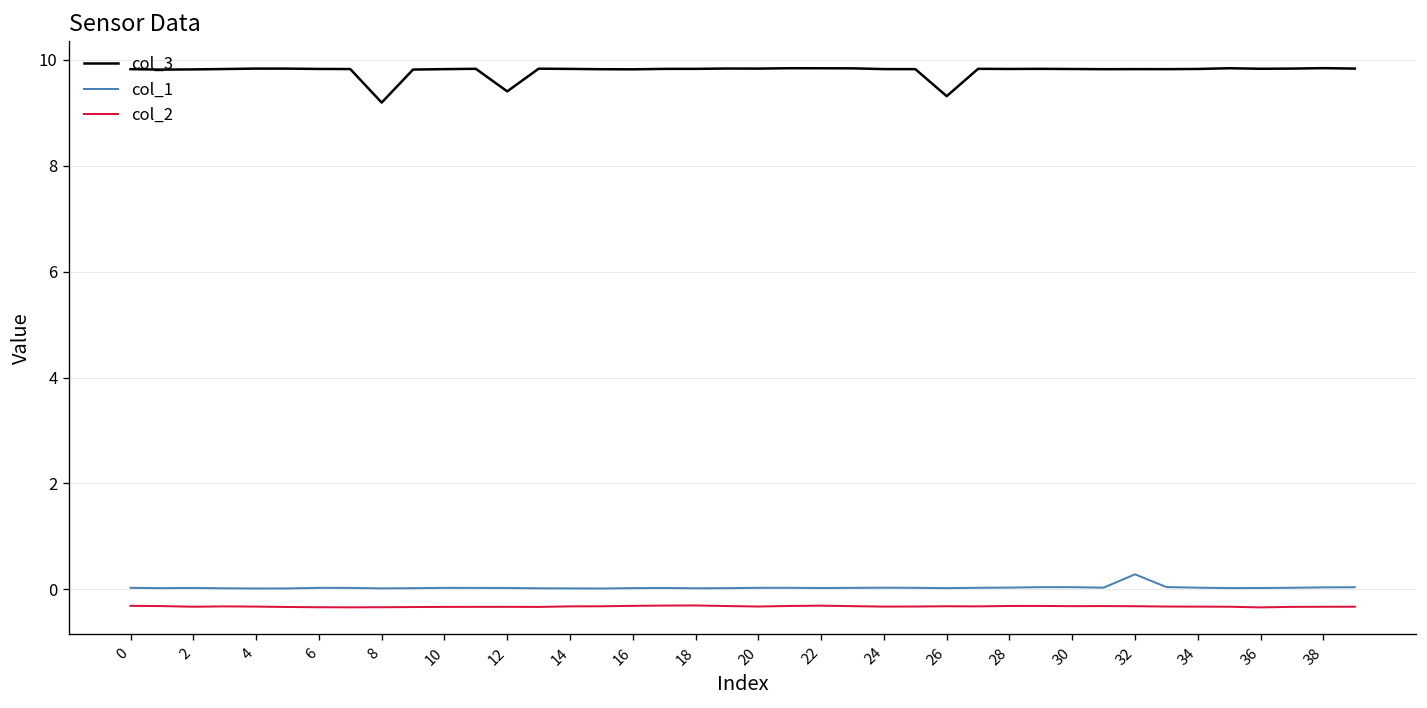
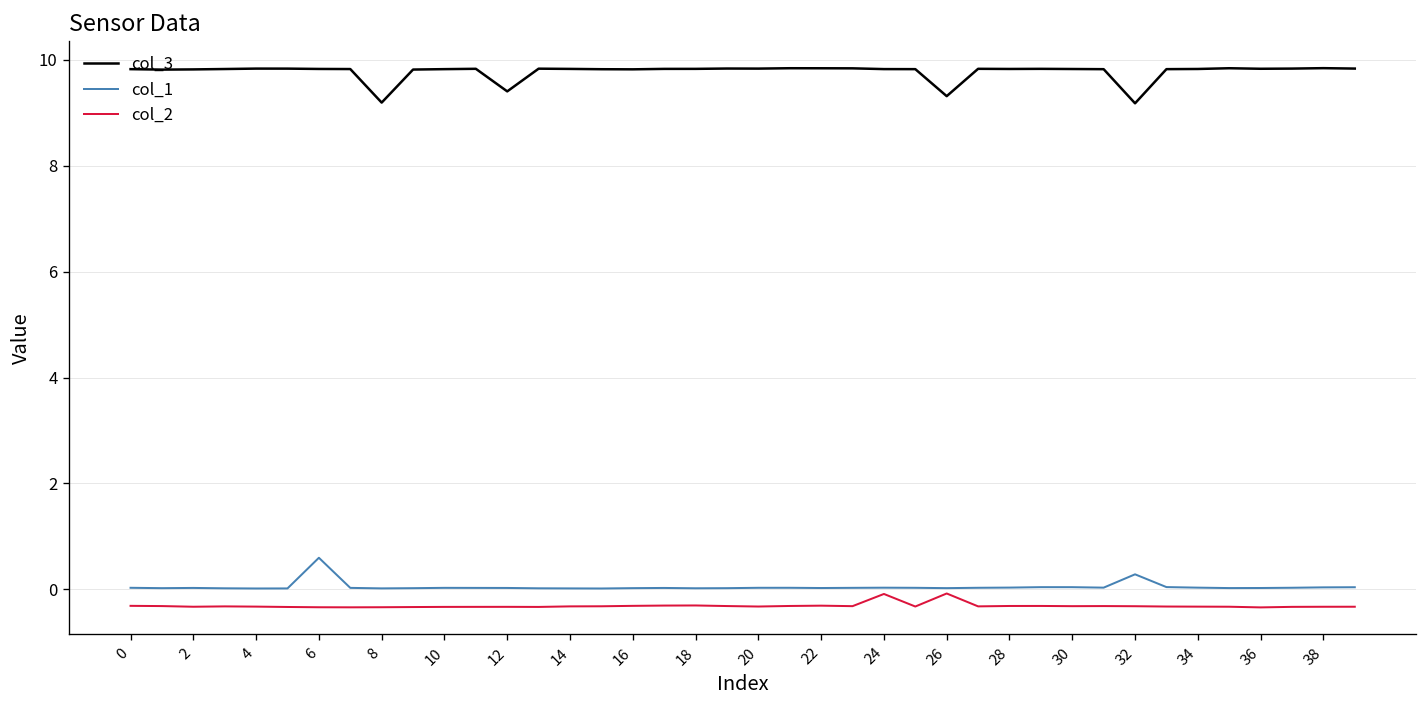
  {
    "col_3": {
      "0": 9.8,
      "2": 9.8,
      "4": 9.8,
      "6": 9.8,
      "8": 9.2,
      "10": 9.8,
      "12": 9.4,
      "14": 9.8,
      "16": 9.8,
      "18": 9.8,
      "20": 9.8,
      "22": 9.8,
      "24": 9.8,
      "26": 9.3,
      "28": 9.8,
      "30": 9.8,
-     "32": 9.8,
+     "32": 9.2,
      "34": 9.8,
      "36": 9.8,
      "38": 9.8
    },
    "col_1": {
      "0": 0.0,
      "2": 0.0,
      "4": 0.0,
-     "6": 0.0,
+     "6": 0.6,
      "8": 0.0,
      "10": 0.0,
      "12": 0.0,
      "14": 0.0,
      "16": 0.0,
      "18": 0.0,
      "20": 0.0,
      "22": 0.0,
      "24": 0.0,
      "26": 0.0,
      "28": 0.0,
      "30": 0.0,
      "32": 0.3,
      "34": 0.0,
      "36": 0.0,
      "38": 0.0
    },
    "col_2": {
      "0": -0.3,
      "2": -0.3,
      "4": -0.3,
      "6": -0.3,
      "8": -0.3,
      "10": -0.3,
      "12": -0.3,
      "14": -0.3,
      "16": -0.3,
      "18": -0.3,
      "20": -0.3,
      "22": -0.3,
-     "24": -0.3,
-     "26": -0.3,
+     "24": -0.1,
+     "26": -0.1,
      "28": -0.3,
      "30": -0.3,
      "32": -0.3,
      "34": -0.3,
      "36": -0.3,
      "38": -0.3
    }
  }
